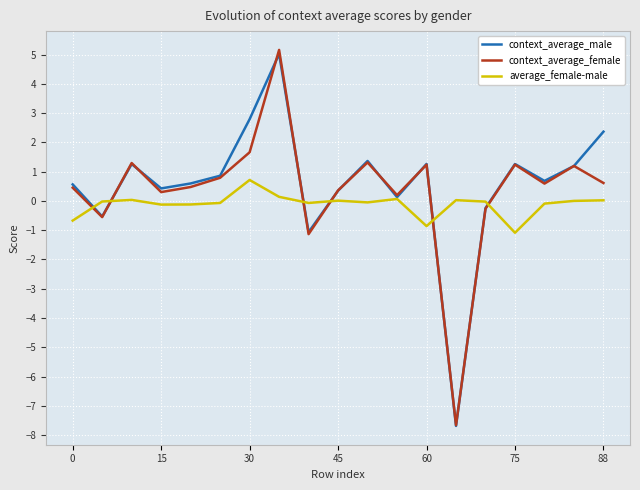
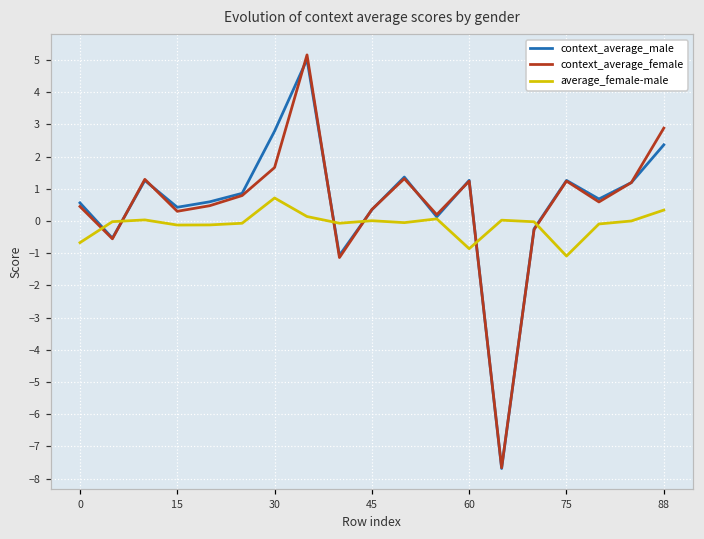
  {
    "context_average_male": {
      "0": 0.6,
      "15": 0.4,
      "30": 2.8,
      "88": 2.4
    },
    "context_average_female": {
      "0": 0.5,
      "15": 0.3,
      "30": 1.7,
-     "88": 0.6
+     "88": 2.9
    },
    "average_female-male": {
      "0": -0.7,
      "15": -0.1,
      "30": 0.7,
      "45": 0.0,
      "60": -0.9,
      "75": -1.1,
-     "88": 0.0
+     "88": 0.3
    }
  }
